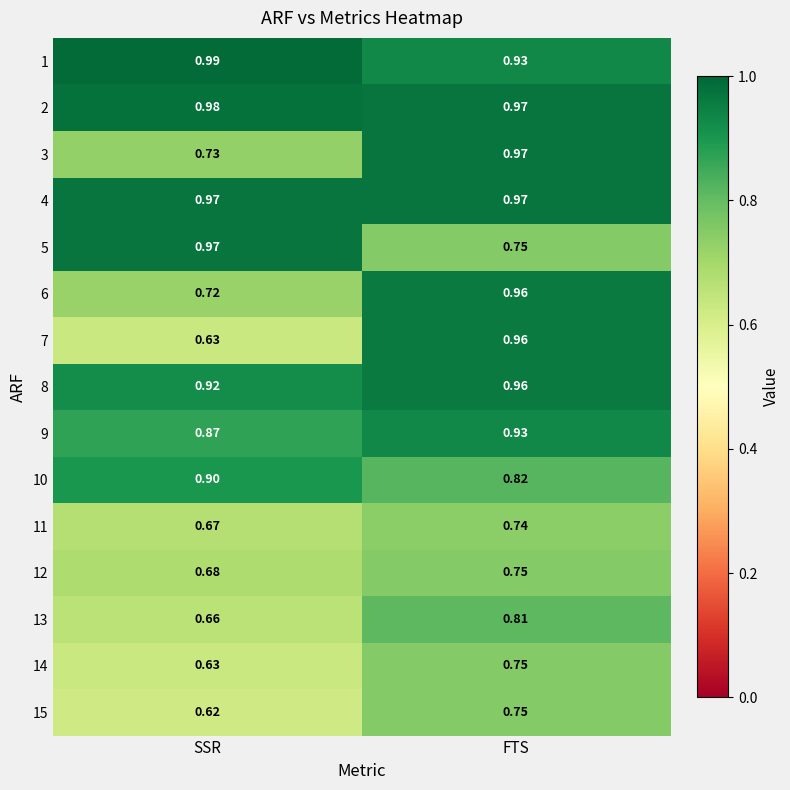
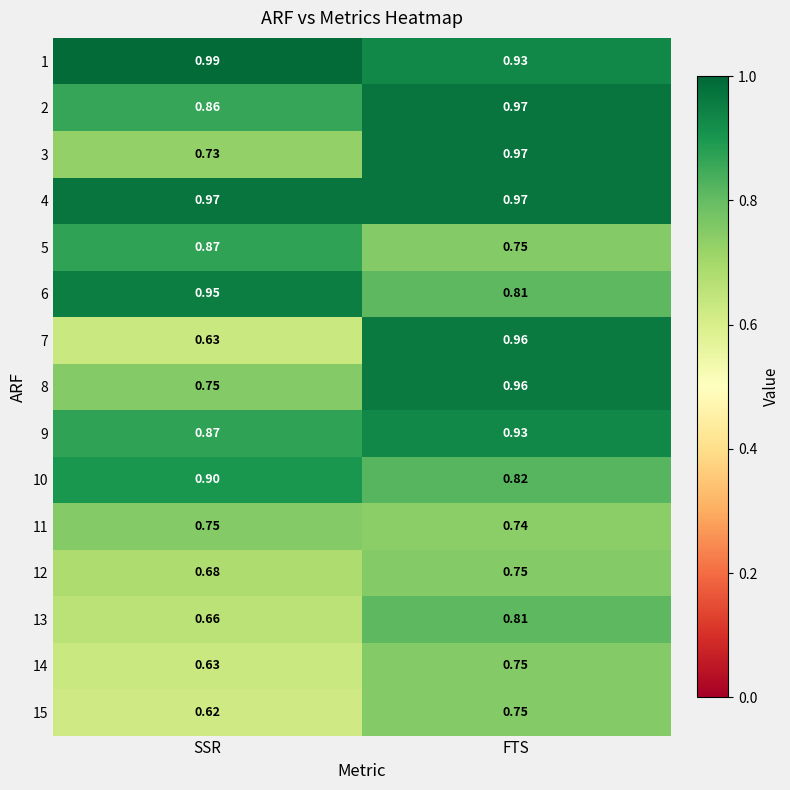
  {
    "1": {
      "SSR": 0.99,
      "FTS": 0.93
    },
    "2": {
-     "SSR": 0.98,
+     "SSR": 0.86,
      "FTS": 0.97
    },
    "3": {
      "SSR": 0.73,
      "FTS": 0.97
    },
    "4": {
      "SSR": 0.97,
      "FTS": 0.97
    },
    "5": {
-     "SSR": 0.97,
+     "SSR": 0.87,
      "FTS": 0.75
    },
    "6": {
-     "SSR": 0.72,
-     "FTS": 0.96
+     "SSR": 0.95,
+     "FTS": 0.81
    },
    "7": {
      "SSR": 0.63,
      "FTS": 0.96
    },
    "8": {
-     "SSR": 0.92,
+     "SSR": 0.75,
      "FTS": 0.96
    },
    "9": {
      "SSR": 0.87,
      "FTS": 0.93
    },
    "10": {
      "SSR": 0.90,
      "FTS": 0.82
    },
    "11": {
-     "SSR": 0.67,
+     "SSR": 0.75,
      "FTS": 0.74
    },
    "12": {
      "SSR": 0.68,
      "FTS": 0.75
    },
    "13": {
      "SSR": 0.66,
      "FTS": 0.81
    },
    "14": {
      "SSR": 0.63,
      "FTS": 0.75
    },
    "15": {
      "SSR": 0.62,
      "FTS": 0.75
    }
  }
